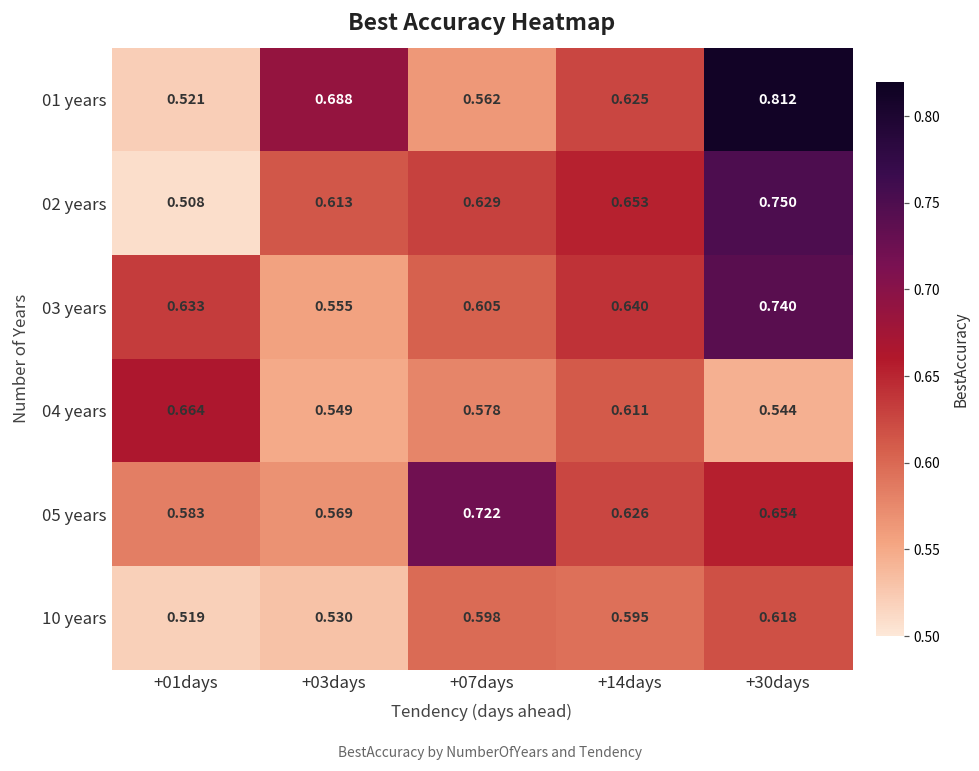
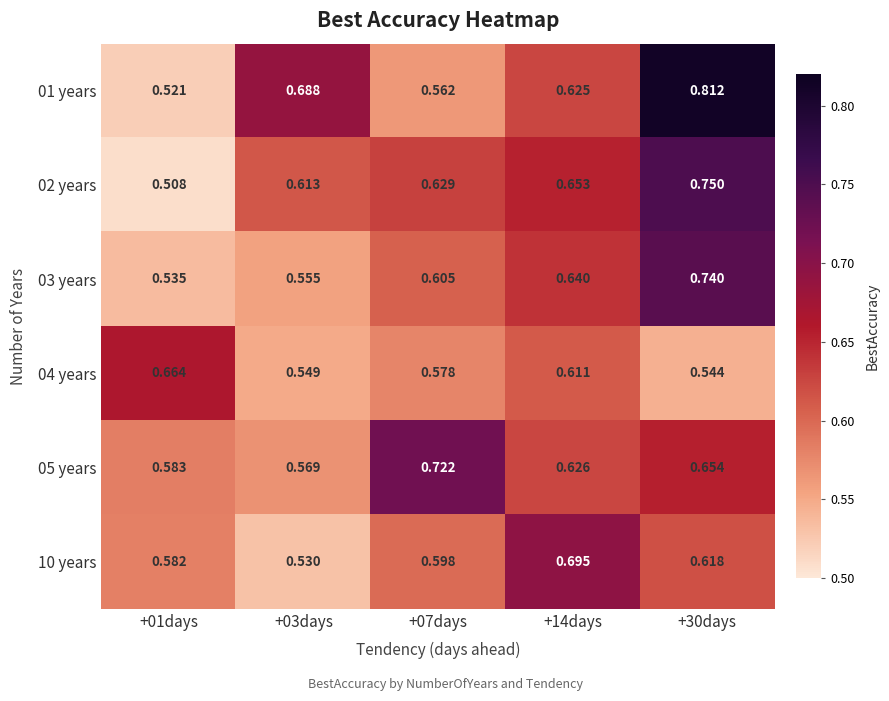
  {
    "01 years": {
      "+01days": 0.521,
      "+03days": 0.688,
      "+07days": 0.562,
      "+14days": 0.625,
      "+30days": 0.812
    },
    "02 years": {
      "+01days": 0.508,
      "+03days": 0.613,
      "+07days": 0.629,
      "+14days": 0.653,
      "+30days": 0.750
    },
    "03 years": {
-     "+01days": 0.633,
+     "+01days": 0.535,
      "+03days": 0.555,
      "+07days": 0.605,
      "+14days": 0.640,
      "+30days": 0.740
    },
    "04 years": {
      "+01days": 0.664,
      "+03days": 0.549,
      "+07days": 0.578,
      "+14days": 0.611,
      "+30days": 0.544
    },
    "05 years": {
      "+01days": 0.583,
      "+03days": 0.569,
      "+07days": 0.722,
      "+14days": 0.626,
      "+30days": 0.654
    },
    "10 years": {
-     "+01days": 0.519,
+     "+01days": 0.582,
      "+03days": 0.530,
      "+07days": 0.598,
-     "+14days": 0.595,
+     "+14days": 0.695,
      "+30days": 0.618
    }
  }
